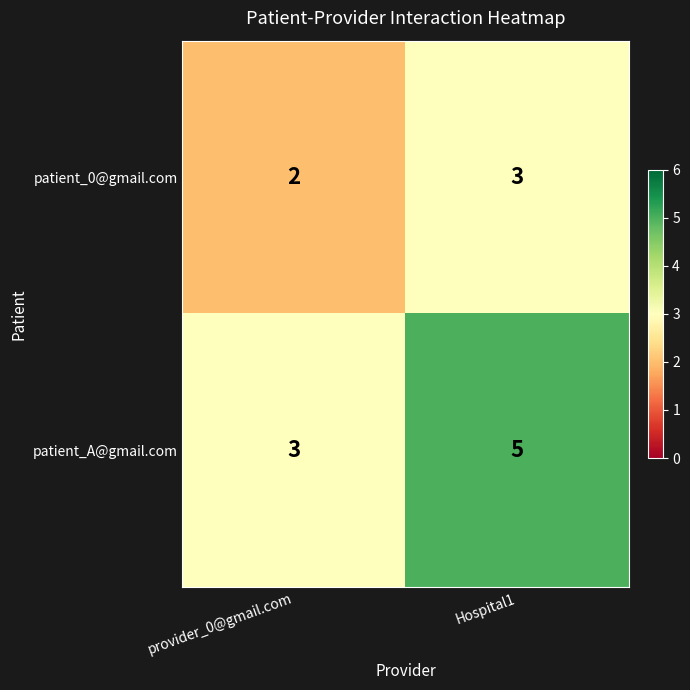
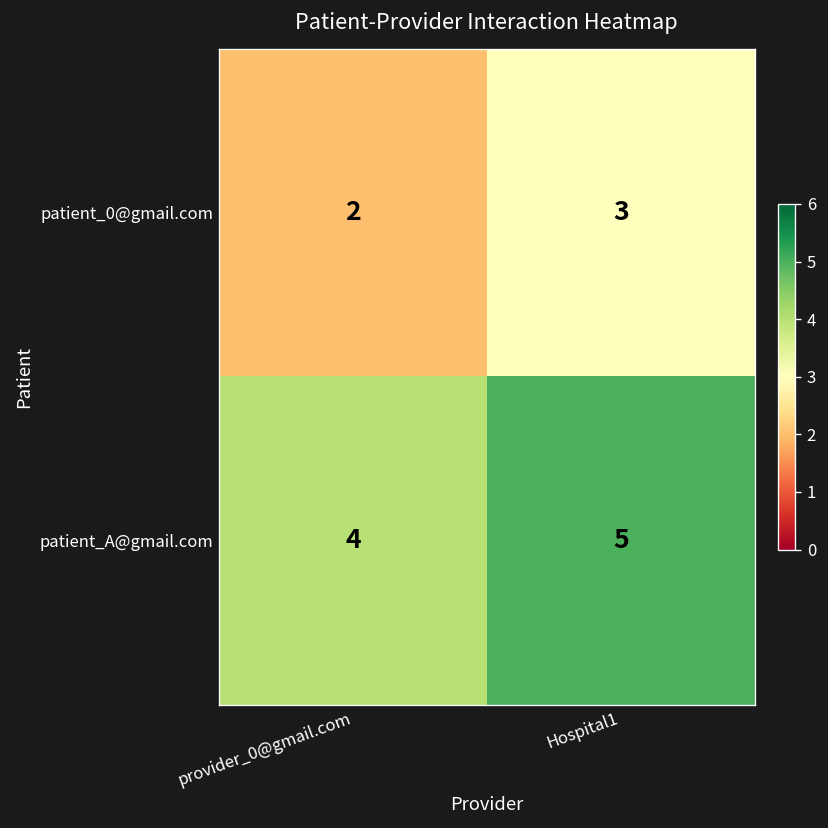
  {
    "patient_0@gmail.com": {
      "provider_0@gmail.com": 2,
      "Hospital1": 3
    },
    "patient_A@gmail.com": {
-     "provider_0@gmail.com": 3,
+     "provider_0@gmail.com": 4,
      "Hospital1": 5
    }
  }
